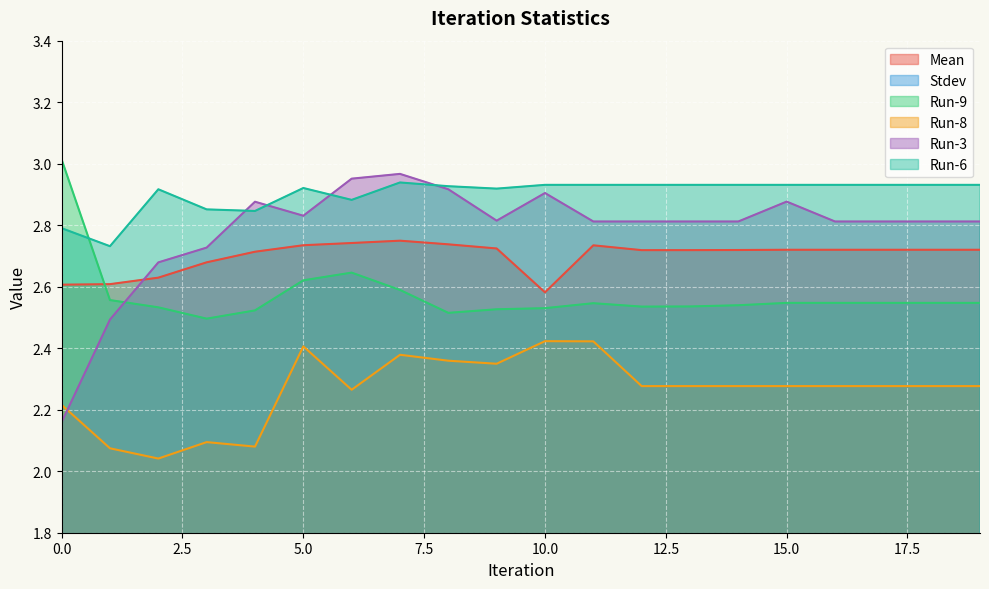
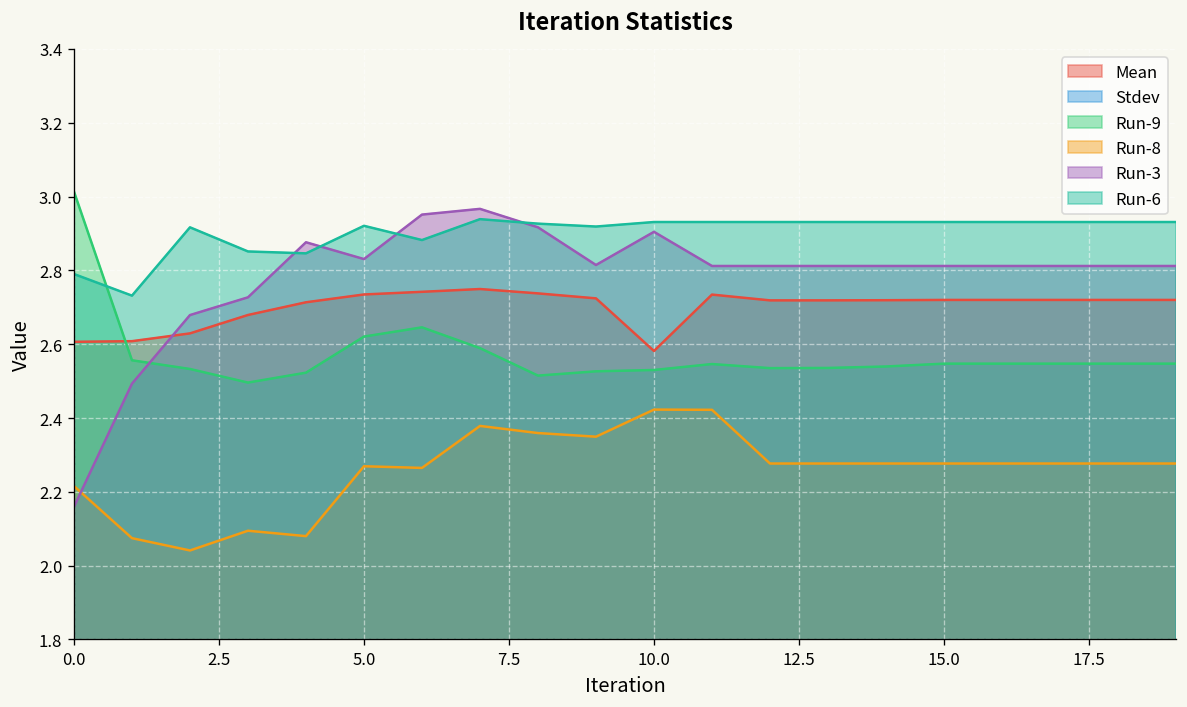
  {
    "Mean": {
      "0.0": 2.61,
      "5.0": 2.73,
      "10.0": 2.58,
      "15.0": 2.72
    },
    "Run-8": {
      "0.0": 2.22,
-     "5.0": 2.41,
+     "5.0": 2.27,
      "10.0": 2.42,
      "15.0": 2.28
    },
    "Run-3": {
      "0.0": 2.16,
      "5.0": 2.83,
      "10.0": 2.90,
-     "15.0": 2.88
+     "15.0": 2.81
    }
  }
